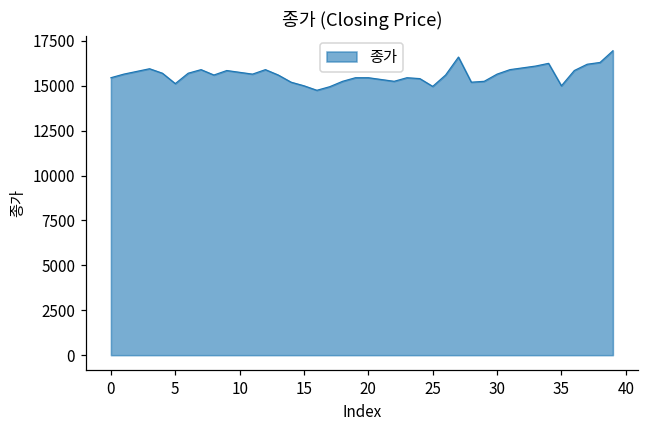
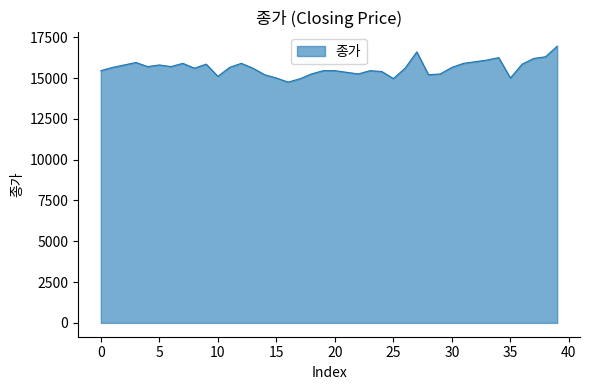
  {
    "0": 15500,
-   "5": 15100,
-   "10": 15800,
+   "5": 15800,
+   "10": 15100,
    "15": 15000,
    "20": 15500,
    "25": 15000,
    "30": 15700,
    "35": 15000
  }
